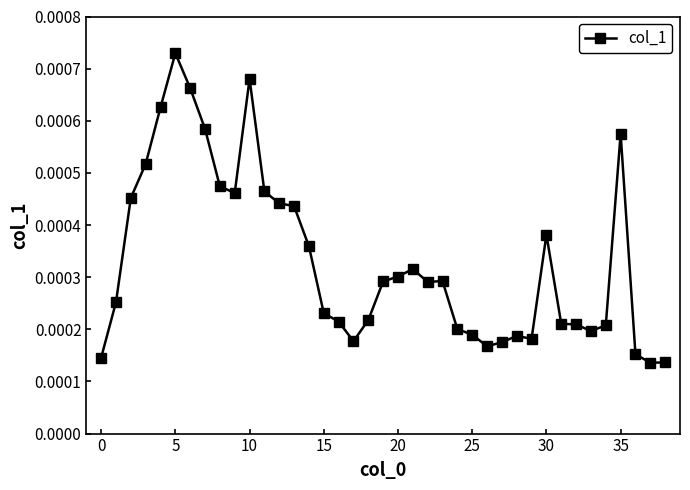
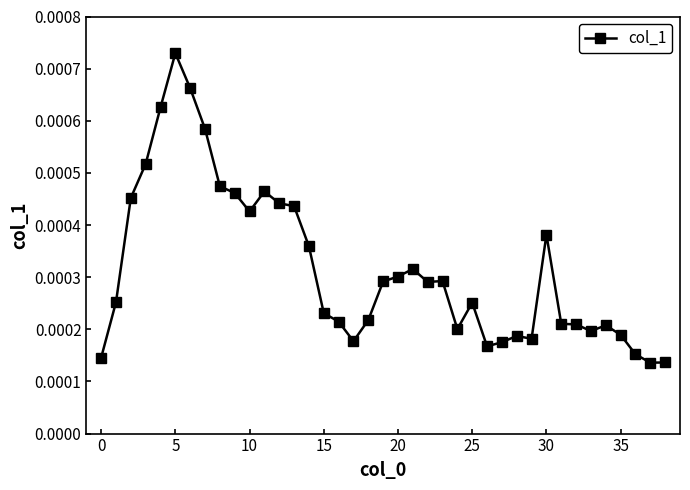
  {
    "0": 0.00015,
    "5": 0.00073,
-   "10": 0.00068,
+   "10": 0.00043,
    "15": 0.00023,
    "20": 0.00030,
-   "25": 0.00019,
+   "25": 0.00025,
    "30": 0.00038,
-   "35": 0.00058
+   "35": 0.00019
  }
